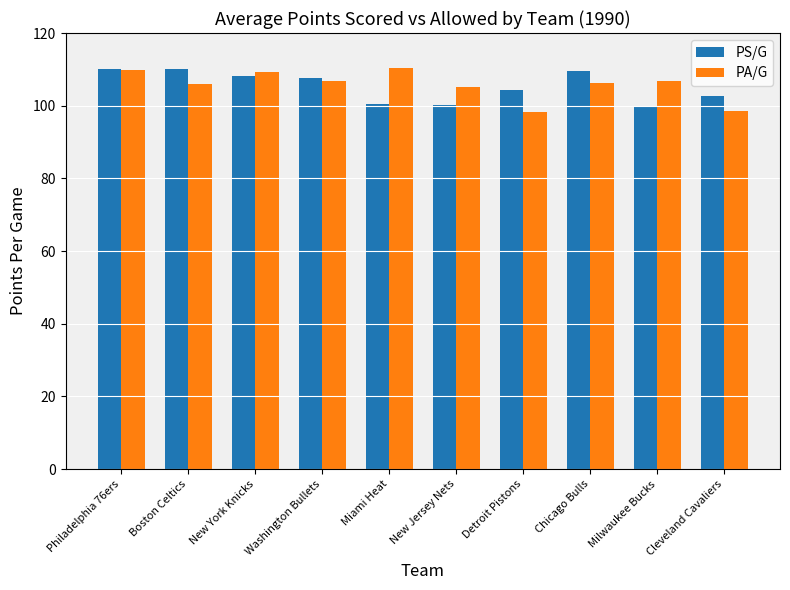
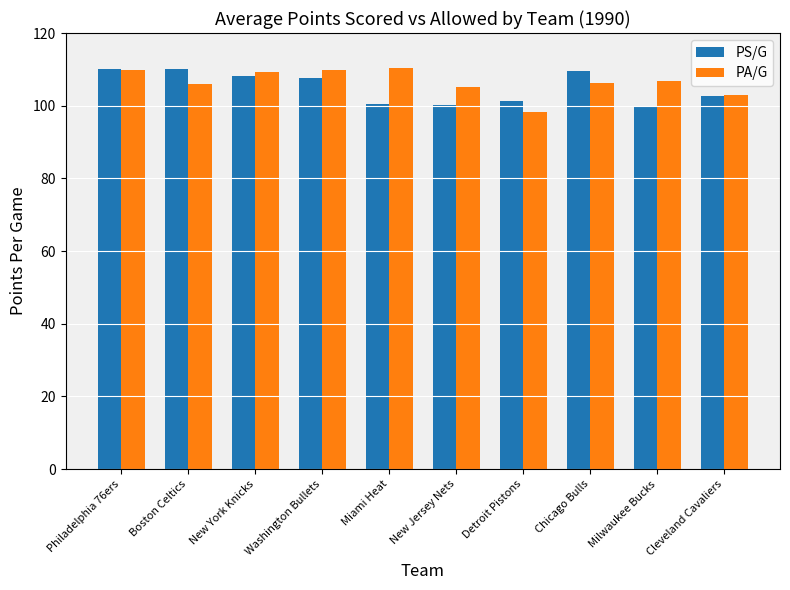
  {
    "PS/G": {
      "Philadelphia 76ers": 110,
      "Boston Celtics": 110,
      "New York Knicks": 108,
      "Washington Bullets": 108,
      "Miami Heat": 101,
      "New Jersey Nets": 100,
-     "Detroit Pistons": 104,
+     "Detroit Pistons": 101,
      "Chicago Bulls": 110,
      "Milwaukee Bucks": 100,
      "Cleveland Cavaliers": 103
    },
    "PA/G": {
      "Philadelphia 76ers": 110,
      "Boston Celtics": 106,
      "New York Knicks": 109,
-     "Washington Bullets": 107,
+     "Washington Bullets": 110,
      "Miami Heat": 110,
      "New Jersey Nets": 105,
      "Detroit Pistons": 98,
      "Chicago Bulls": 106,
      "Milwaukee Bucks": 107,
-     "Cleveland Cavaliers": 99
+     "Cleveland Cavaliers": 103
    }
  }
